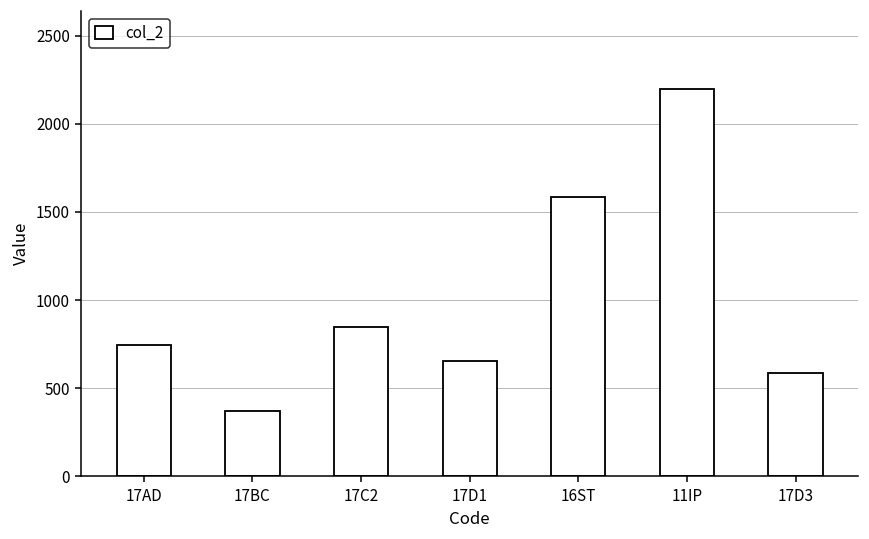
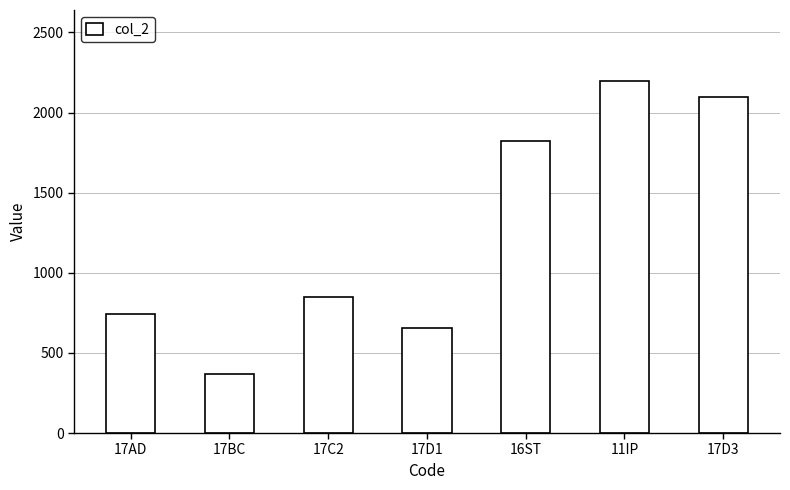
  {
    "17AD": 740,
    "17BC": 370,
    "17C2": 850,
    "17D1": 660,
-   "16ST": 1580,
+   "16ST": 1820,
    "11IP": 2200,
-   "17D3": 590
+   "17D3": 2100
  }
